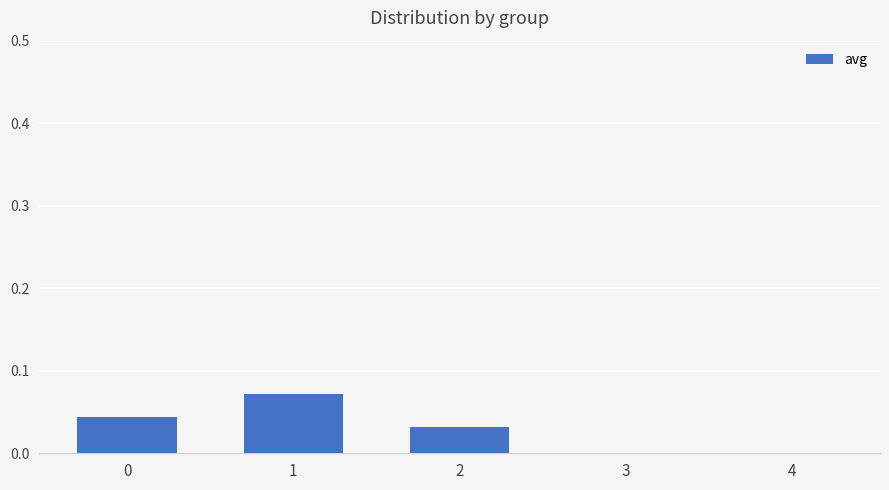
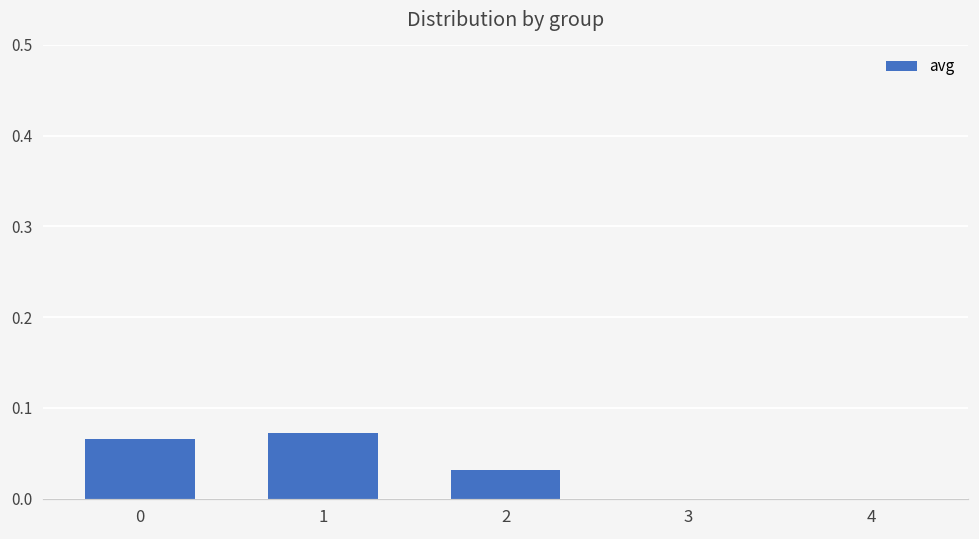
  {
-   "0": 0.04,
+   "0": 0.07,
    "1": 0.07,
    "2": 0.03,
    "3": 0.00,
    "4": 0.00
  }
